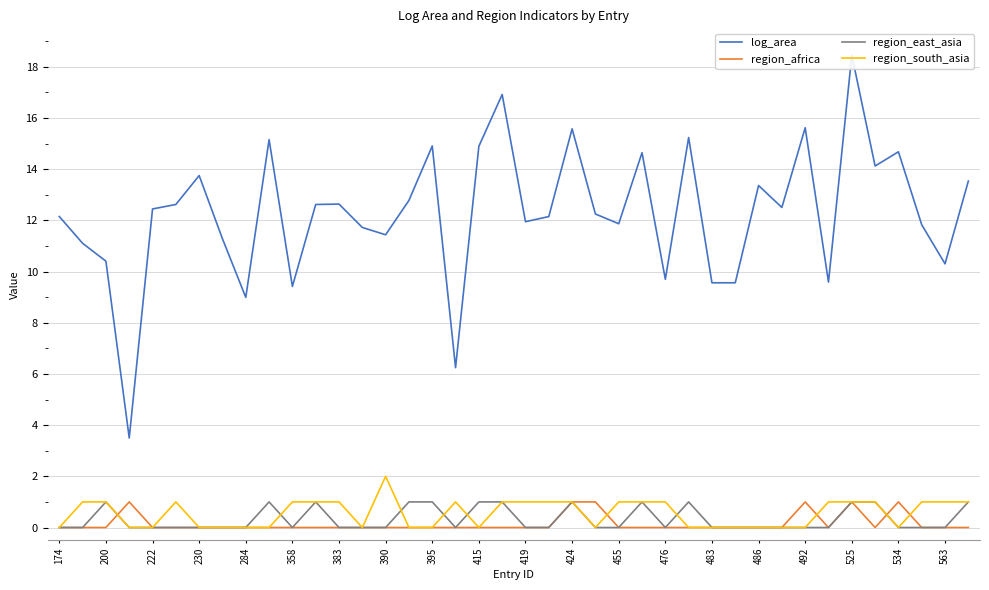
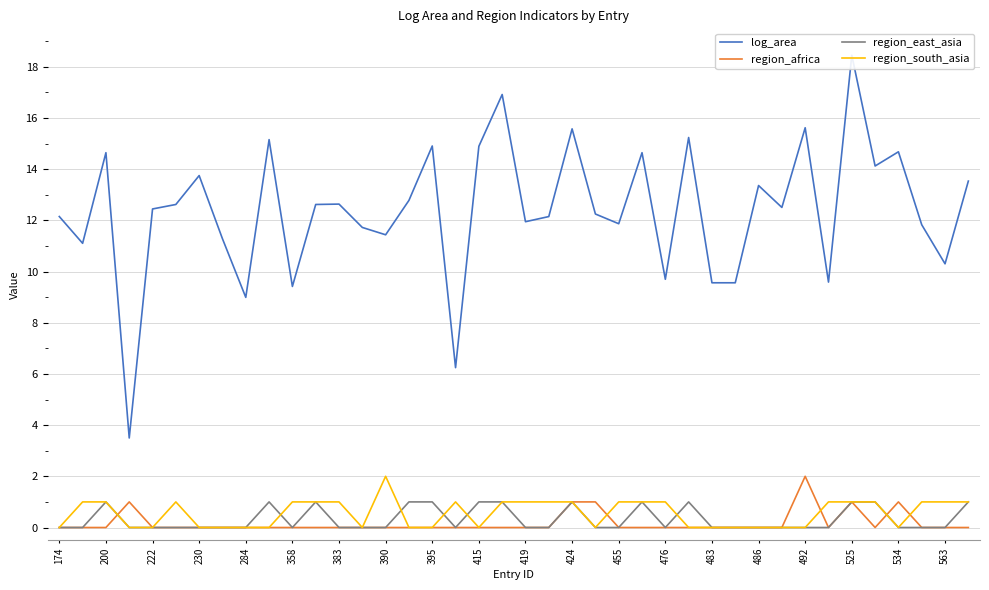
  {
    "log_area": {
      "174": 12.1,
-     "200": 10.4,
+     "200": 14.6,
      "222": 12.4,
      "230": 13.7,
      "284": 9.0,
      "358": 9.4,
      "383": 12.6,
      "390": 11.4,
      "395": 14.9,
      "415": 14.9,
      "419": 11.9,
      "424": 15.6,
      "455": 11.9,
      "476": 9.7,
      "483": 9.6,
      "486": 13.4,
      "492": 15.6,
      "534": 14.7,
      "563": 10.3
    },
    "region_africa": {
      "200": 0,
-     "492": 1,
+     "492": 2,
      "534": 1
    },
    "region_east_asia": {
      "395": 1.0,
      "415": 1.0
    },
    "region_south_asia": {
      "358": 1.0,
      "383": 1.0,
      "390": 2.0,
      "419": 1.0,
      "455": 1.0,
      "476": 1.0,
      "563": 1.0
    }
  }
